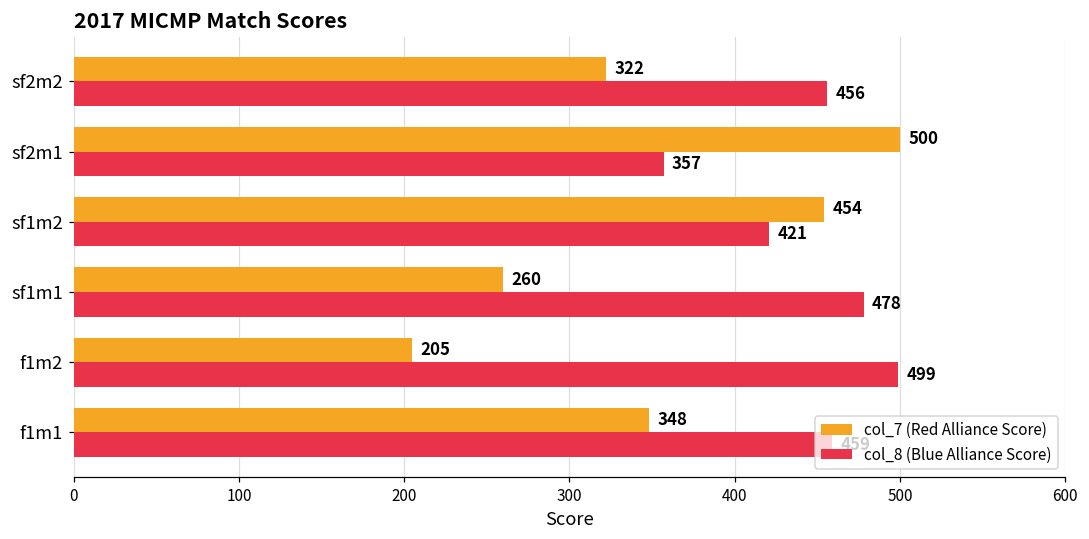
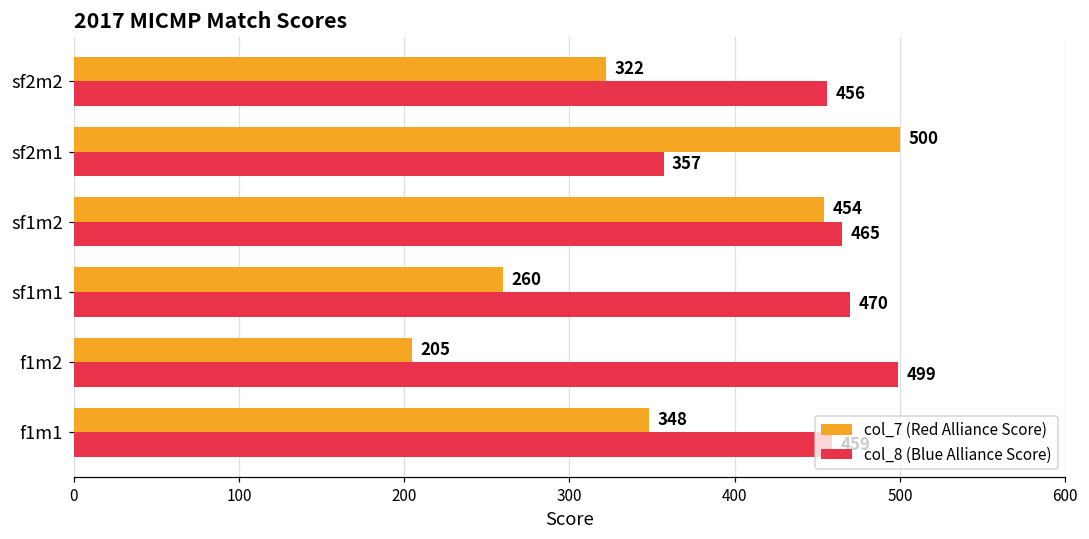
  {
    "col_7 (Red Alliance Score)": {
      "sf2m2": 322,
      "sf2m1": 500,
      "sf1m2": 454,
      "sf1m1": 260,
      "f1m2": 205,
      "f1m1": 348
    },
    "col_8 (Blue Alliance Score)": {
      "sf2m2": 456,
      "sf2m1": 357,
-     "sf1m2": 421,
-     "sf1m1": 478,
+     "sf1m2": 465,
+     "sf1m1": 470,
      "f1m2": 499
    }
  }
